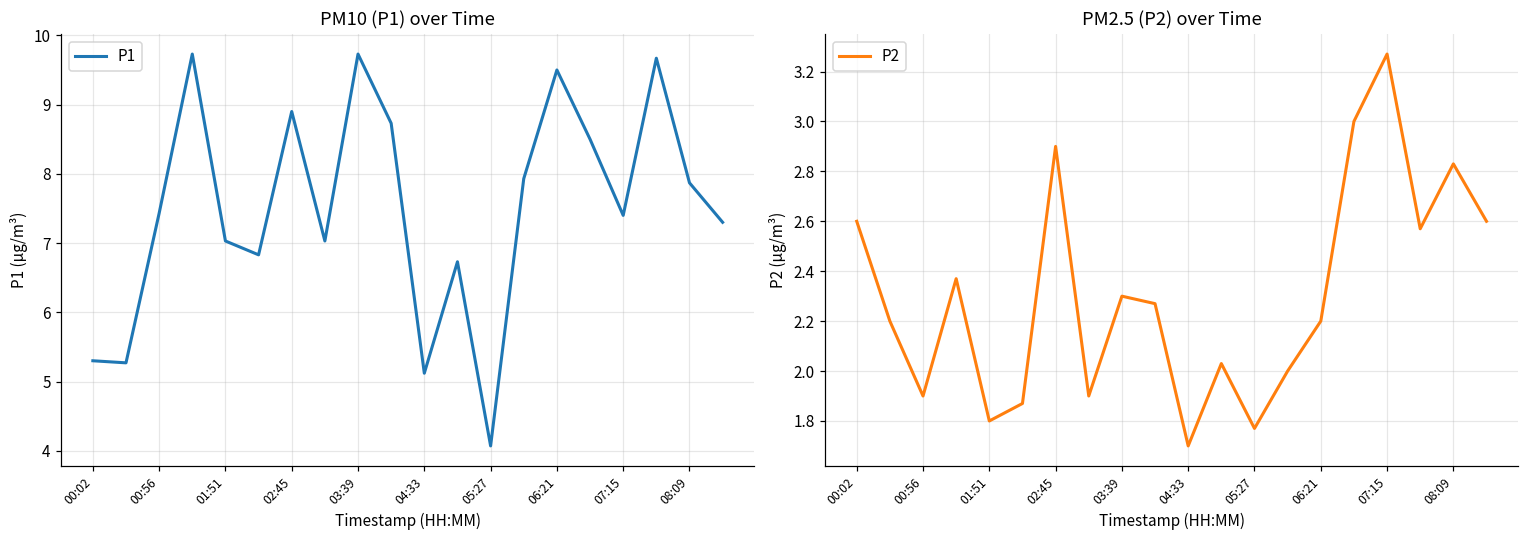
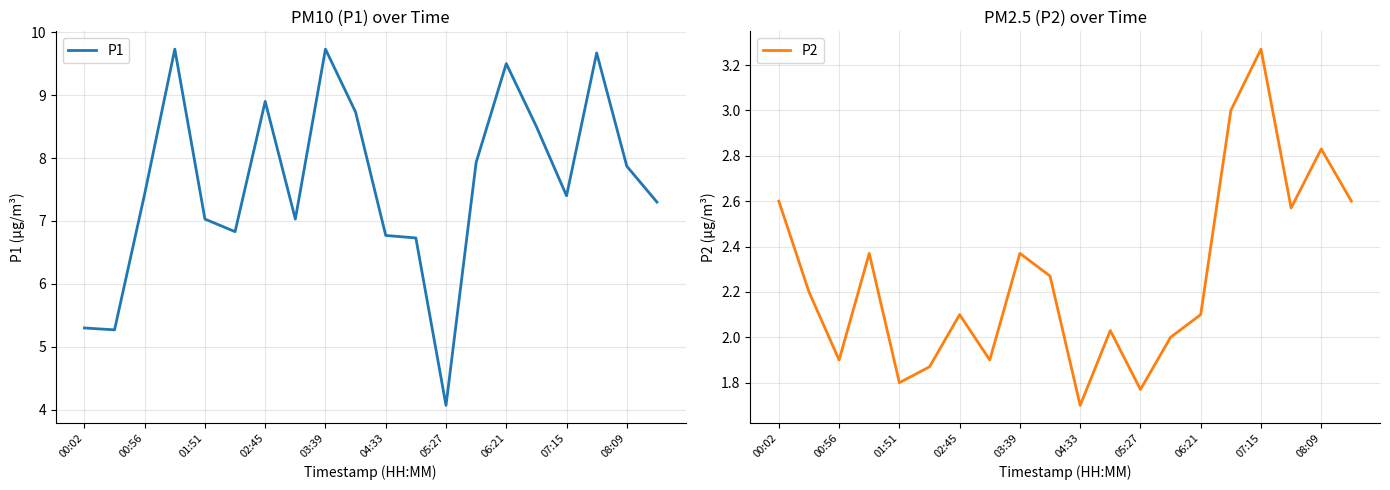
  {
    "PM10 (P1) over Time": {
      "00:02": 5.3,
      "00:56": 7.4,
      "01:51": 7.0,
      "02:45": 8.9,
      "03:39": 9.7,
-     "04:33": 5.1,
+     "04:33": 6.8,
      "05:27": 4.1,
      "06:21": 9.5,
      "07:15": 7.4,
      "08:09": 7.9
    },
    "PM2.5 (P2) over Time": {
      "00:02": 2.60,
      "00:56": 1.90,
      "01:51": 1.80,
-     "02:45": 2.9,
-     "03:39": 2.30,
+     "02:45": 2.1,
+     "03:39": 2.37,
      "04:33": 1.70,
      "05:27": 1.77,
-     "06:21": 2.2,
+     "06:21": 2.1,
      "07:15": 3.27,
      "08:09": 2.83
    }
  }
